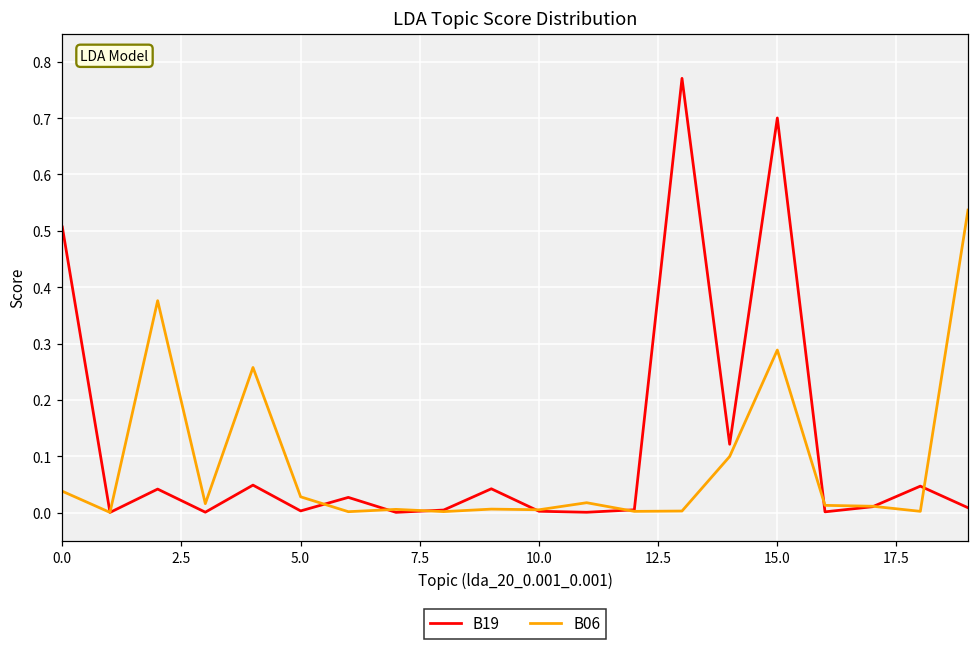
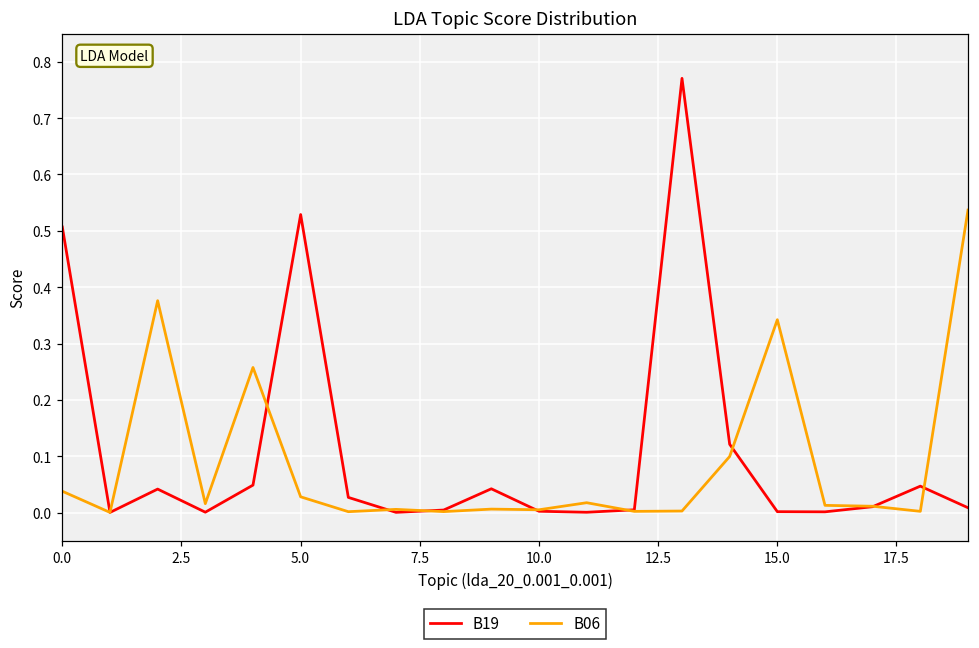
  {
    "B19": {
      "0.0": 0.51,
-     "5.0": 0.00,
-     "15.0": 0.70
+     "5.0": 0.53,
+     "15.0": 0.00
    },
    "B06": {
      "0.0": 0.04,
      "5.0": 0.03,
-     "15.0": 0.29
+     "15.0": 0.34
    }
  }
